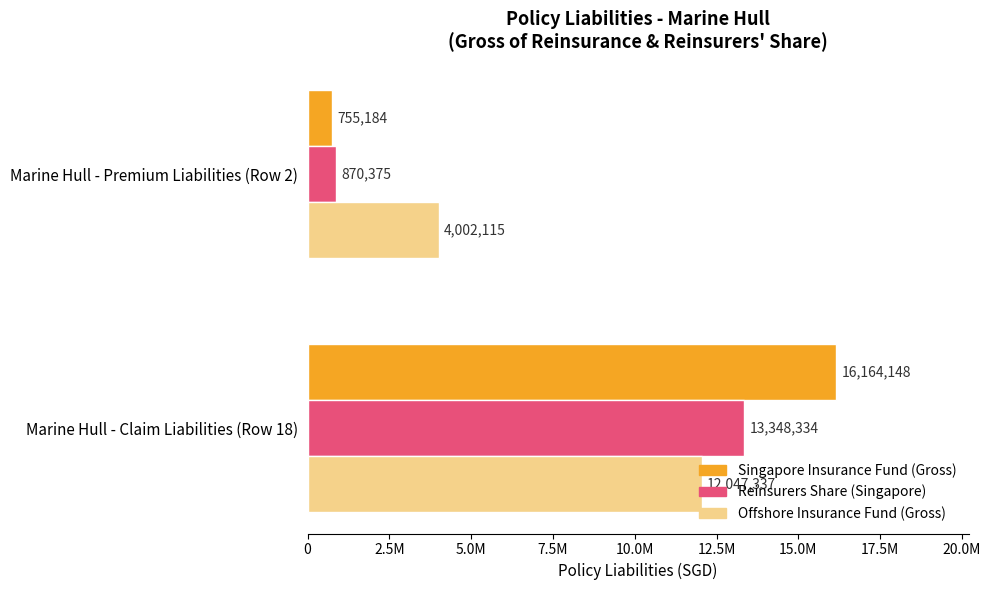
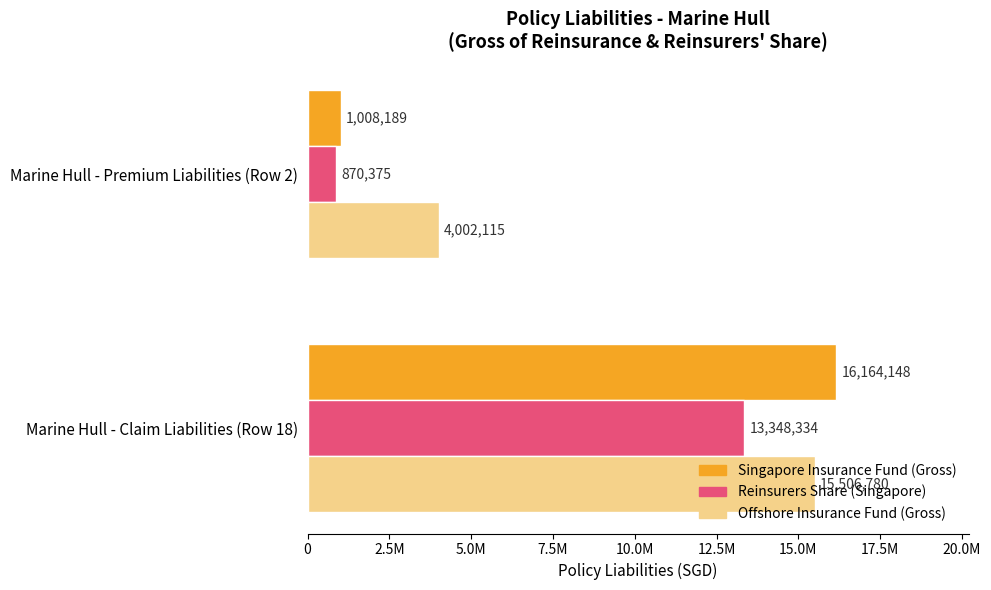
  {
    "Singapore Insurance Fund (Gross)": {
-     "Marine Hull - Premium Liabilities (Row 2)": "755,184",
+     "Marine Hull - Premium Liabilities (Row 2)": "1,008,189",
      "Marine Hull - Claim Liabilities (Row 18)": "16,164,148"
    },
    "Reinsurers Share (Singapore)": {
      "Marine Hull - Premium Liabilities (Row 2)": "870,375",
      "Marine Hull - Claim Liabilities (Row 18)": "13,348,334"
    },
    "Offshore Insurance Fund (Gross)": {
      "Marine Hull - Premium Liabilities (Row 2)": "4,002,115",
-     "Marine Hull - Claim Liabilities (Row 18)": "12,047,337"
+     "Marine Hull - Claim Liabilities (Row 18)": "15,506,780"
    }
  }
